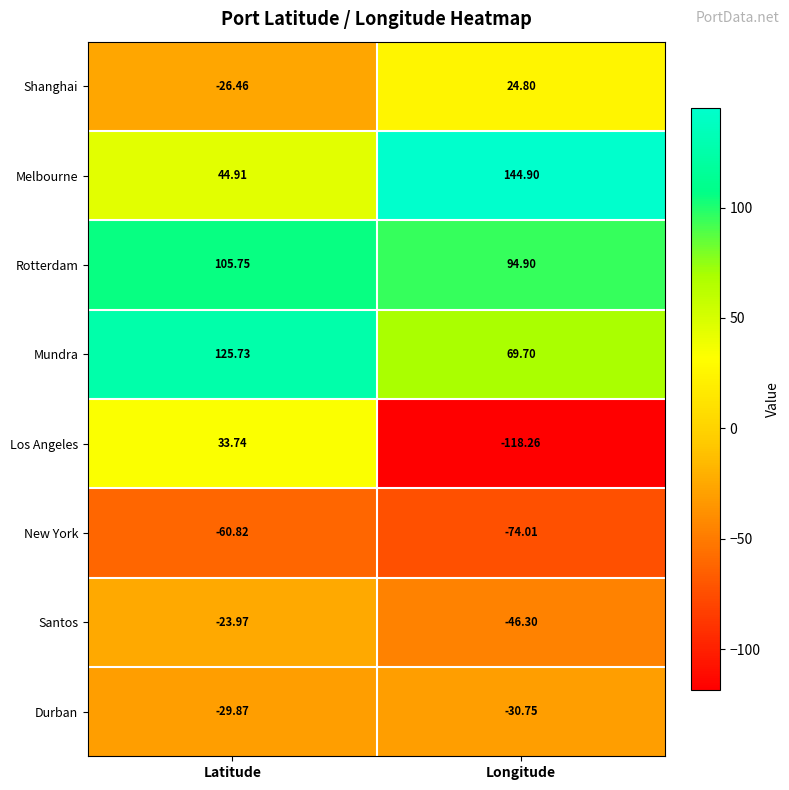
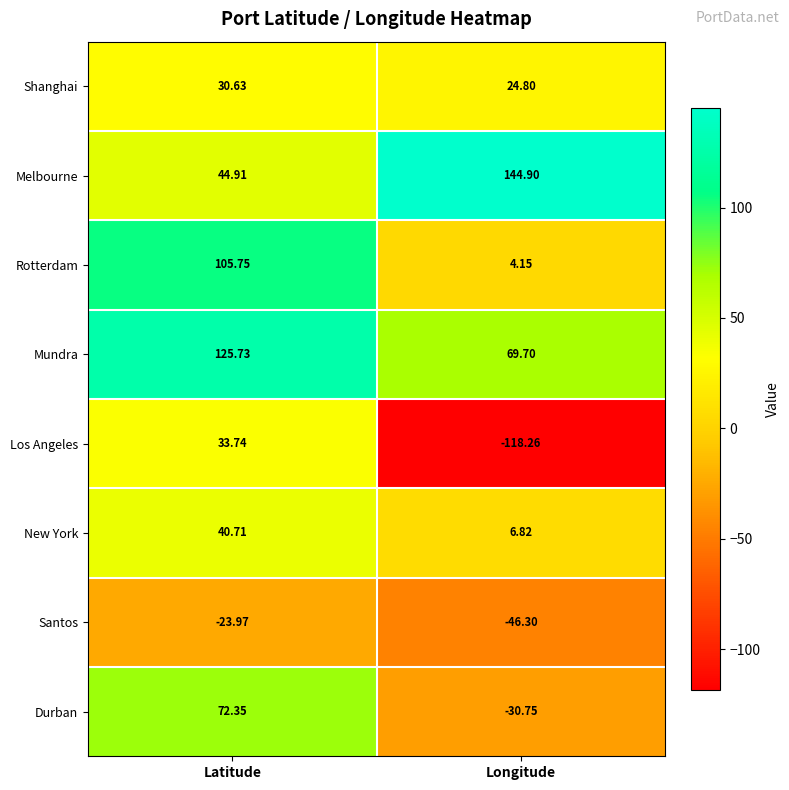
  {
    "Shanghai": {
-     "Latitude": -26.46,
+     "Latitude": 30.63,
      "Longitude": 24.80
    },
    "Melbourne": {
      "Latitude": 44.91,
      "Longitude": 144.90
    },
    "Rotterdam": {
      "Latitude": 105.75,
-     "Longitude": 94.90
+     "Longitude": 4.15
    },
    "Mundra": {
      "Latitude": 125.73,
      "Longitude": 69.70
    },
    "Los Angeles": {
      "Latitude": 33.74,
      "Longitude": -118.26
    },
    "New York": {
-     "Latitude": -60.82,
-     "Longitude": -74.01
+     "Latitude": 40.71,
+     "Longitude": 6.82
    },
    "Santos": {
      "Latitude": -23.97,
      "Longitude": -46.30
    },
    "Durban": {
-     "Latitude": -29.87,
+     "Latitude": 72.35,
      "Longitude": -30.75
    }
  }
